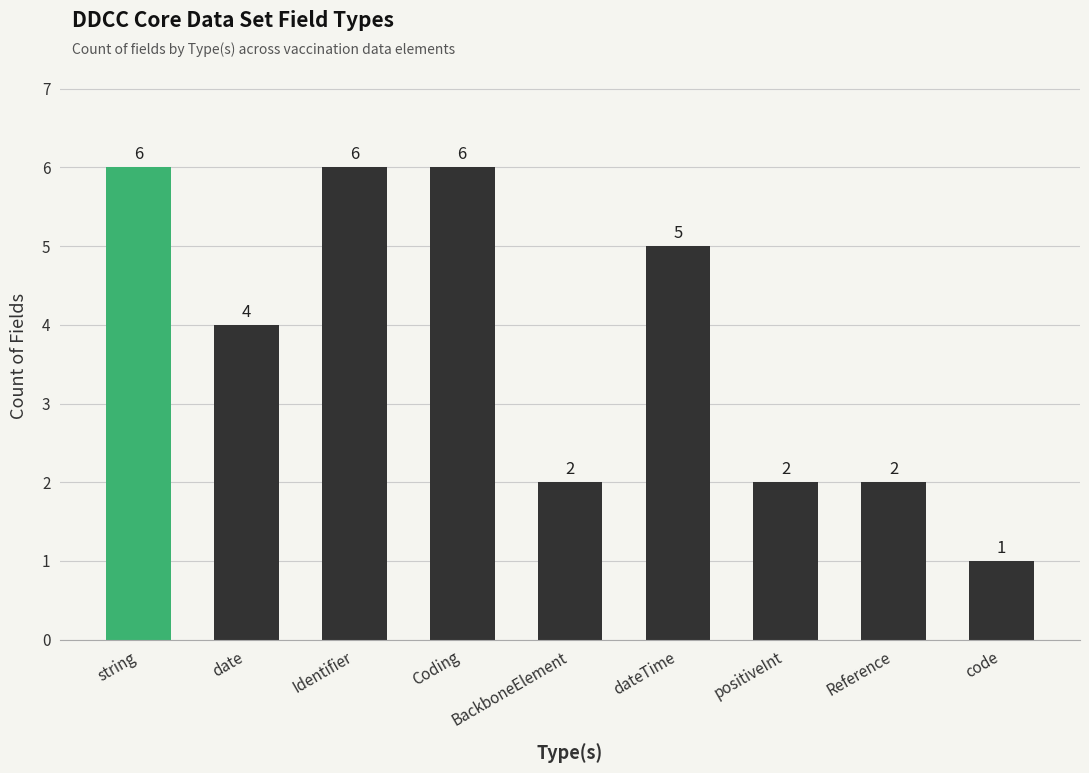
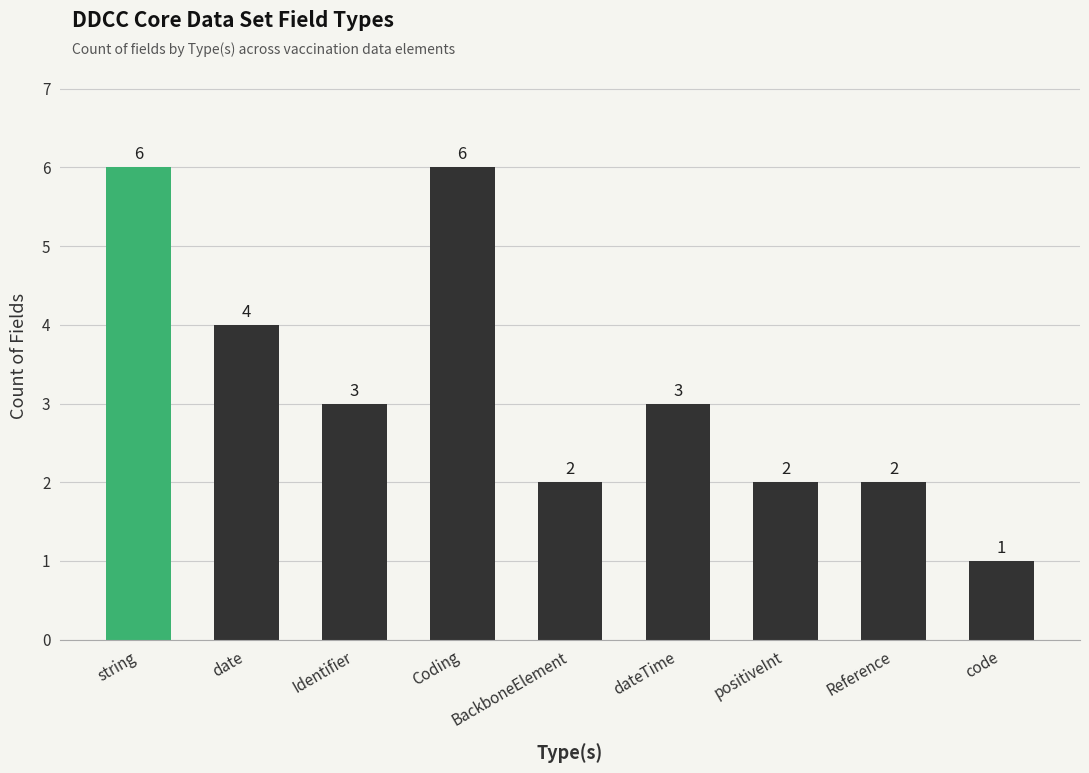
  {
    "string": 6,
    "date": 4,
-   "Identifier": 6,
+   "Identifier": 3,
    "Coding": 6,
    "BackboneElement": 2,
-   "dateTime": 5,
+   "dateTime": 3,
    "positiveInt": 2,
    "Reference": 2,
    "code": 1
  }
